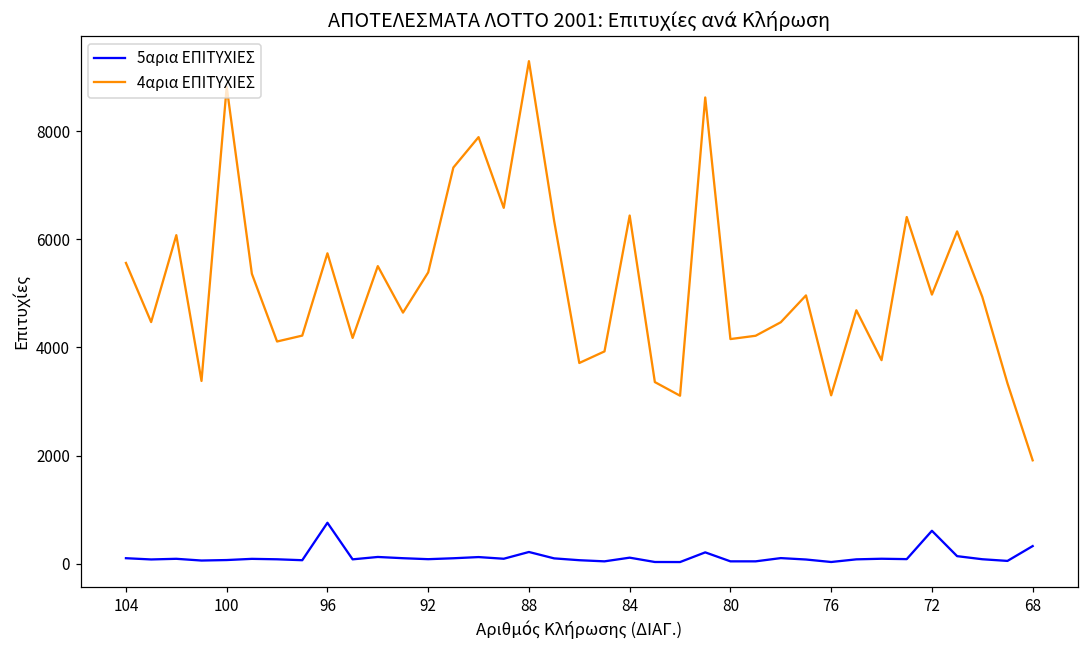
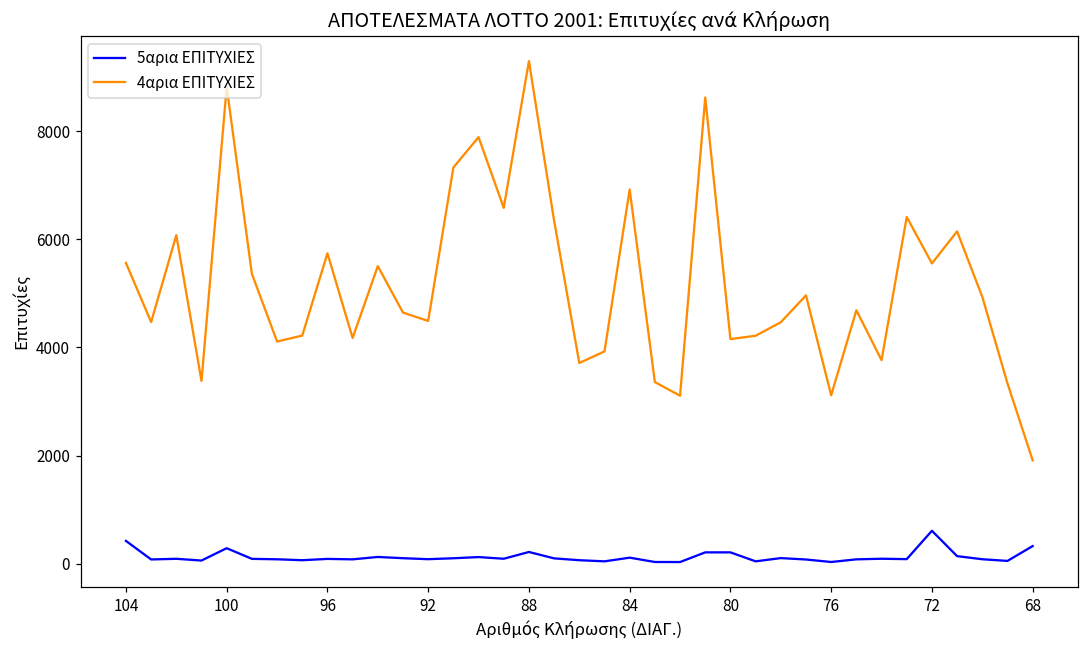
  {
    "5αρια ΕΠΙΤΥΧΙΕΣ": {
-     "104": 100,
-     "100": 100,
-     "96": 800,
+     "104": 400,
+     "100": 300,
+     "96": 100,
      "92": 100,
      "88": 200,
      "84": 100,
-     "80": 0,
+     "80": 200,
      "76": 0,
      "72": 600,
      "68": 300
    },
    "4αρια ΕΠΙΤΥΧΙΕΣ": {
      "104": 5600,
      "96": 5700,
-     "92": 5400,
+     "92": 4500,
      "88": 9300,
-     "84": 6400,
+     "84": 6900,
      "80": 4200,
      "76": 3100,
-     "72": 5000,
+     "72": 5600,
      "68": 1900
    }
  }
